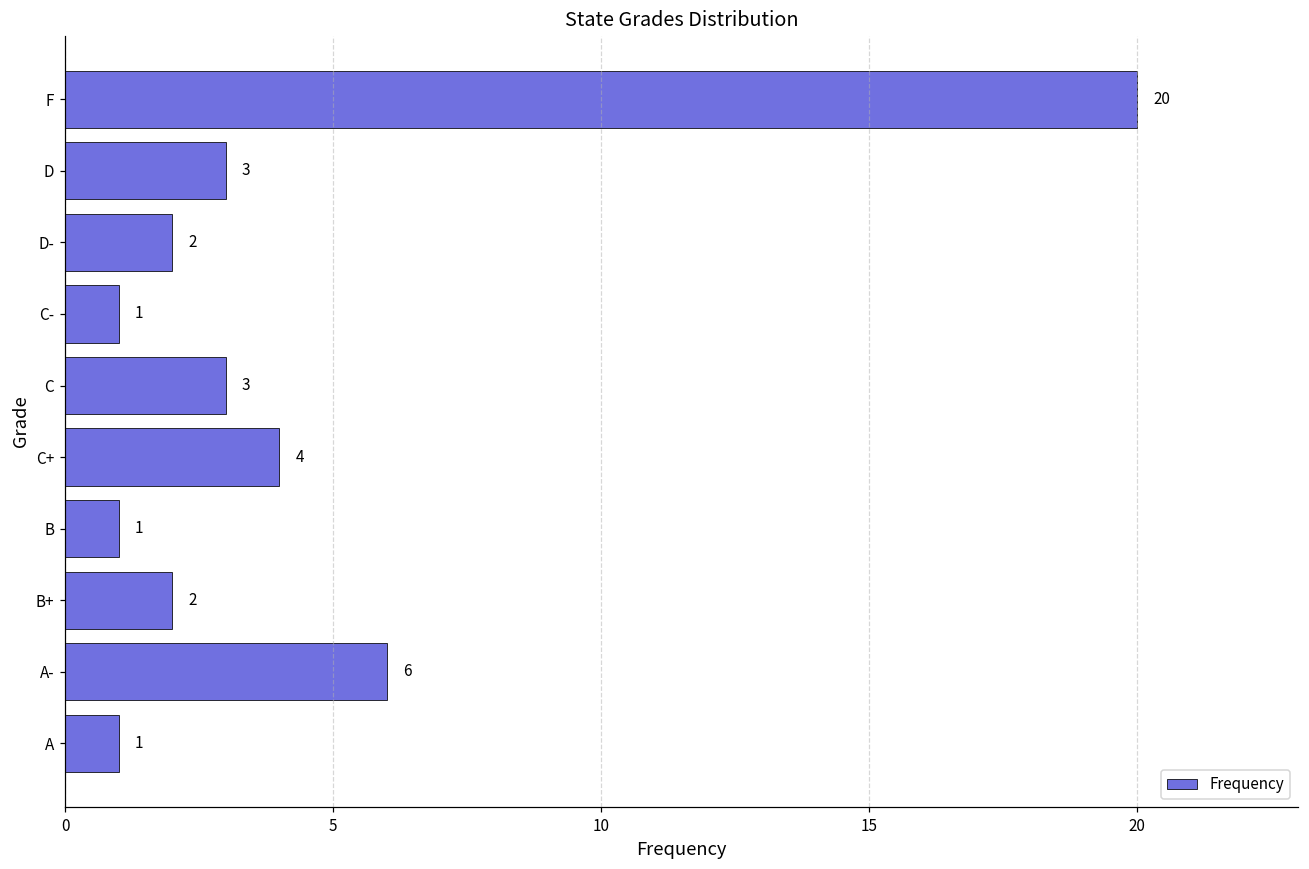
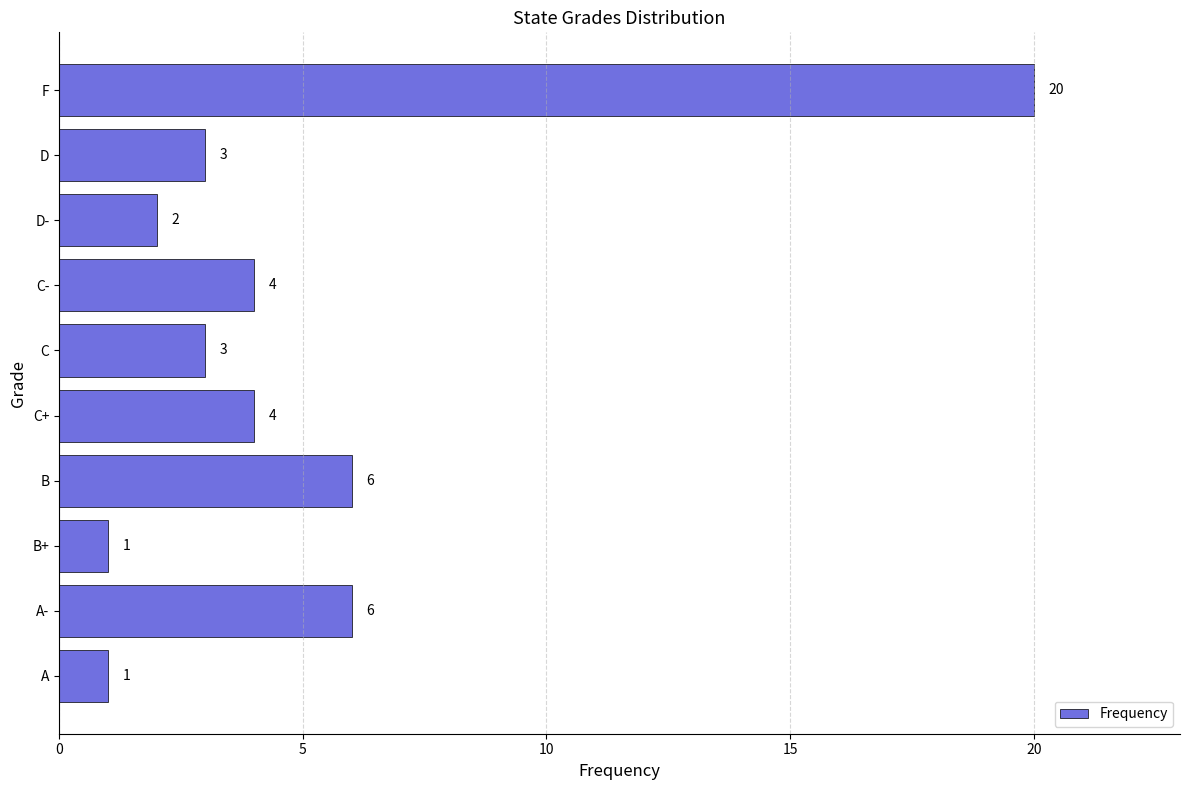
  {
    "F": 20,
    "D": 3,
    "D-": 2,
-   "C-": 1,
+   "C-": 4,
    "C": 3,
    "C+": 4,
-   "B": 1,
-   "B+": 2,
+   "B": 6,
+   "B+": 1,
    "A-": 6,
    "A": 1
  }
